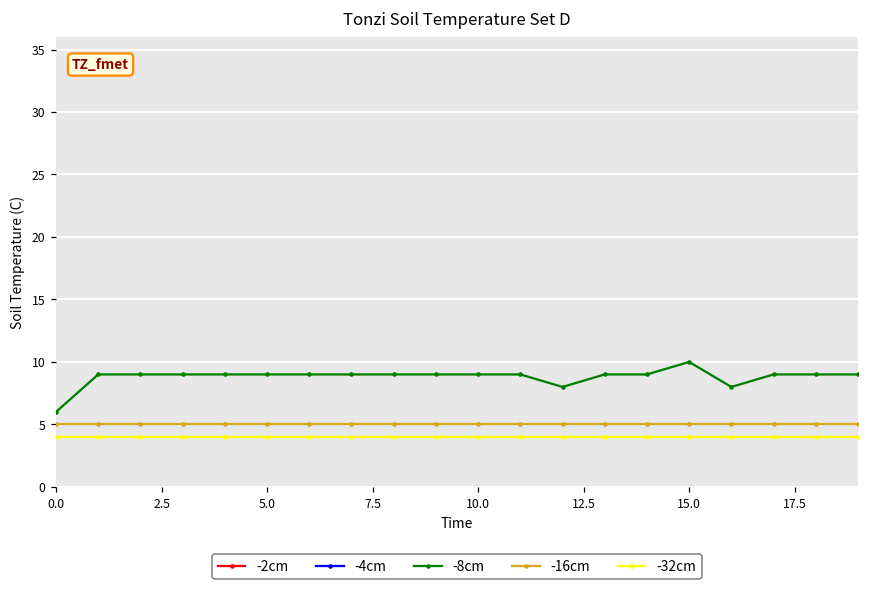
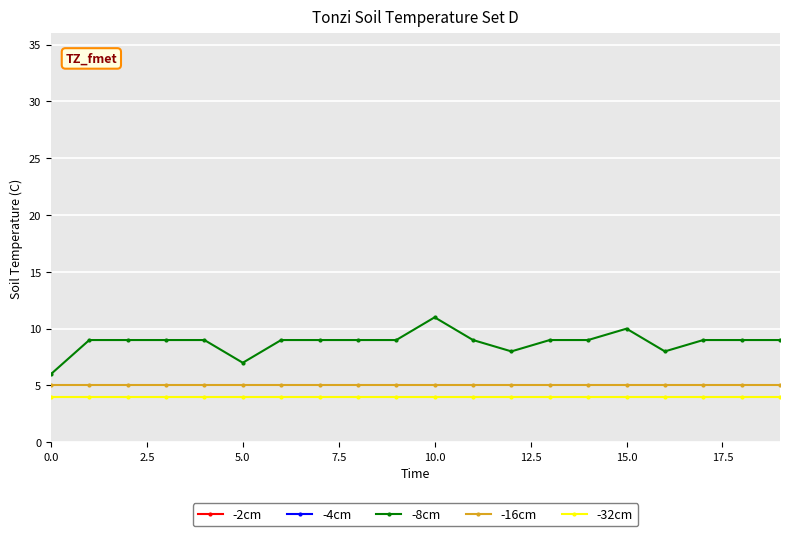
  {
    "-8cm": {
      "0.0": 6,
-     "5.0": 9,
-     "10.0": 9,
+     "5.0": 7,
+     "10.0": 11,
      "15.0": 10
    },
    "-16cm": {
      "0.0": 5,
      "5.0": 5,
      "10.0": 5,
      "15.0": 5
    },
    "-32cm": {
      "0.0": 4,
      "5.0": 4,
      "10.0": 4,
      "15.0": 4
    }
  }
